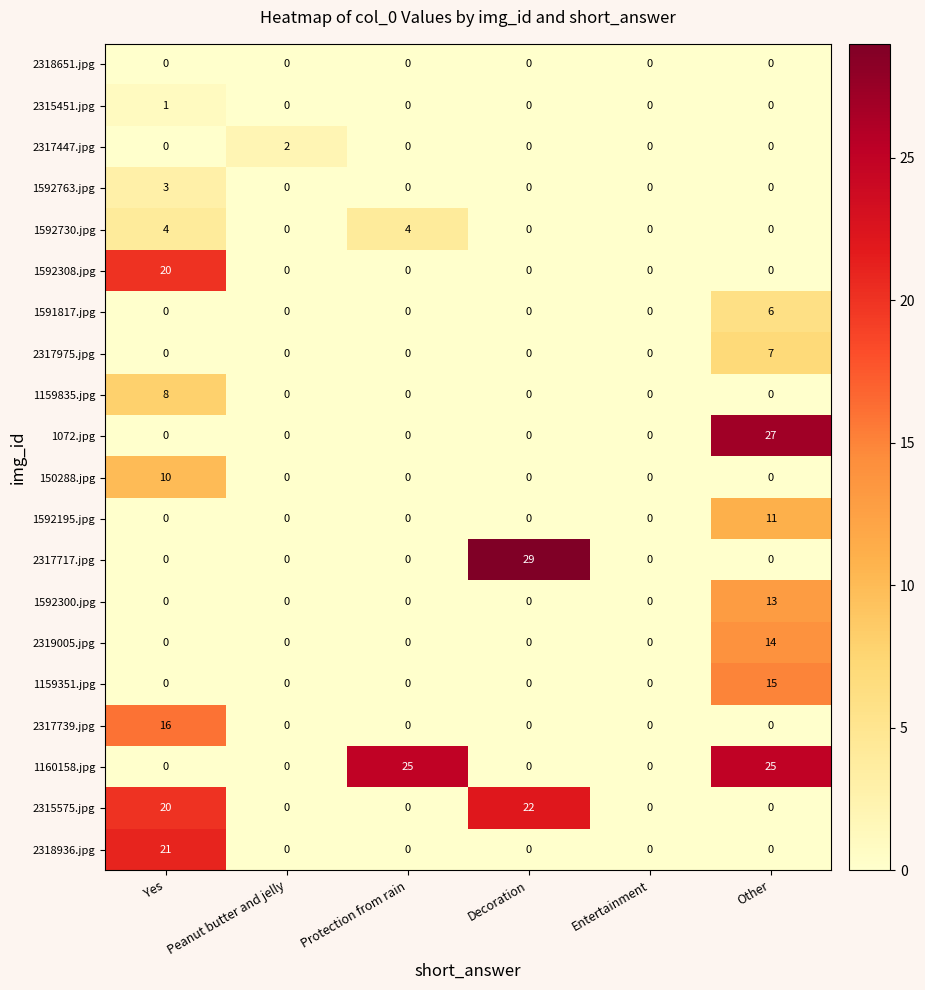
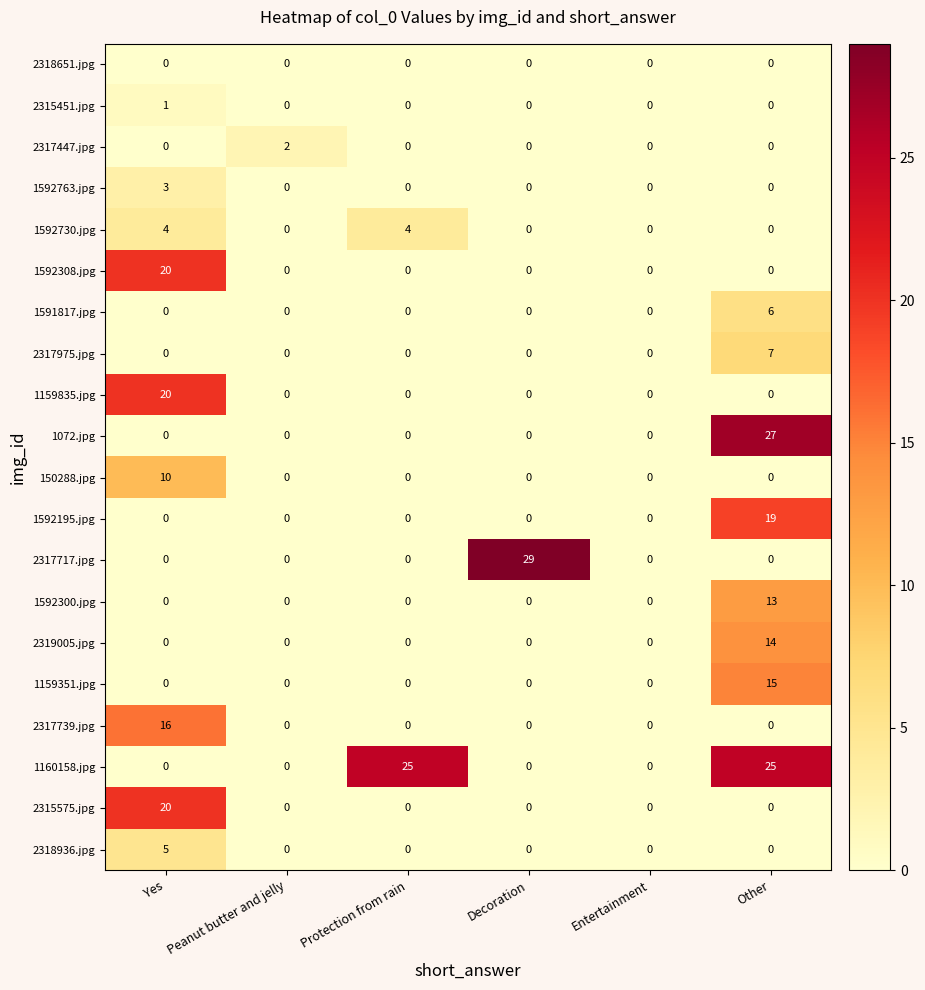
  {
    "2318651.jpg": {
      "Yes": 0,
      "Peanut butter and jelly": 0,
      "Protection from rain": 0,
      "Decoration": 0,
      "Entertainment": 0,
      "Other": 0
    },
    "2315451.jpg": {
      "Yes": 1,
      "Peanut butter and jelly": 0,
      "Protection from rain": 0,
      "Decoration": 0,
      "Entertainment": 0,
      "Other": 0
    },
    "2317447.jpg": {
      "Yes": 0,
      "Peanut butter and jelly": 2,
      "Protection from rain": 0,
      "Decoration": 0,
      "Entertainment": 0,
      "Other": 0
    },
    "1592763.jpg": {
      "Yes": 3,
      "Peanut butter and jelly": 0,
      "Protection from rain": 0,
      "Decoration": 0,
      "Entertainment": 0,
      "Other": 0
    },
    "1592730.jpg": {
      "Yes": 4,
      "Peanut butter and jelly": 0,
      "Protection from rain": 4,
      "Decoration": 0,
      "Entertainment": 0,
      "Other": 0
    },
    "1592308.jpg": {
      "Yes": 20,
      "Peanut butter and jelly": 0,
      "Protection from rain": 0,
      "Decoration": 0,
      "Entertainment": 0,
      "Other": 0
    },
    "1591817.jpg": {
      "Yes": 0,
      "Peanut butter and jelly": 0,
      "Protection from rain": 0,
      "Decoration": 0,
      "Entertainment": 0,
      "Other": 6
    },
    "2317975.jpg": {
      "Yes": 0,
      "Peanut butter and jelly": 0,
      "Protection from rain": 0,
      "Decoration": 0,
      "Entertainment": 0,
      "Other": 7
    },
    "1159835.jpg": {
-     "Yes": 8,
+     "Yes": 20,
      "Peanut butter and jelly": 0,
      "Protection from rain": 0,
      "Decoration": 0,
      "Entertainment": 0,
      "Other": 0
    },
    "1072.jpg": {
      "Yes": 0,
      "Peanut butter and jelly": 0,
      "Protection from rain": 0,
      "Decoration": 0,
      "Entertainment": 0,
      "Other": 27
    },
    "150288.jpg": {
      "Yes": 10,
      "Peanut butter and jelly": 0,
      "Protection from rain": 0,
      "Decoration": 0,
      "Entertainment": 0,
      "Other": 0
    },
    "1592195.jpg": {
      "Yes": 0,
      "Peanut butter and jelly": 0,
      "Protection from rain": 0,
      "Decoration": 0,
      "Entertainment": 0,
-     "Other": 11
+     "Other": 19
    },
    "2317717.jpg": {
      "Yes": 0,
      "Peanut butter and jelly": 0,
      "Protection from rain": 0,
      "Decoration": 29,
      "Entertainment": 0,
      "Other": 0
    },
    "1592300.jpg": {
      "Yes": 0,
      "Peanut butter and jelly": 0,
      "Protection from rain": 0,
      "Decoration": 0,
      "Entertainment": 0,
      "Other": 13
    },
    "2319005.jpg": {
      "Yes": 0,
      "Peanut butter and jelly": 0,
      "Protection from rain": 0,
      "Decoration": 0,
      "Entertainment": 0,
      "Other": 14
    },
    "1159351.jpg": {
      "Yes": 0,
      "Peanut butter and jelly": 0,
      "Protection from rain": 0,
      "Decoration": 0,
      "Entertainment": 0,
      "Other": 15
    },
    "2317739.jpg": {
      "Yes": 16,
      "Peanut butter and jelly": 0,
      "Protection from rain": 0,
      "Decoration": 0,
      "Entertainment": 0,
      "Other": 0
    },
    "1160158.jpg": {
      "Yes": 0,
      "Peanut butter and jelly": 0,
      "Protection from rain": 25,
      "Decoration": 0,
      "Entertainment": 0,
      "Other": 25
    },
    "2315575.jpg": {
      "Yes": 20,
      "Peanut butter and jelly": 0,
      "Protection from rain": 0,
-     "Decoration": 22,
+     "Decoration": 0,
      "Entertainment": 0,
      "Other": 0
    },
    "2318936.jpg": {
-     "Yes": 21,
+     "Yes": 5,
      "Peanut butter and jelly": 0,
      "Protection from rain": 0,
      "Decoration": 0,
      "Entertainment": 0,
      "Other": 0
    }
  }
